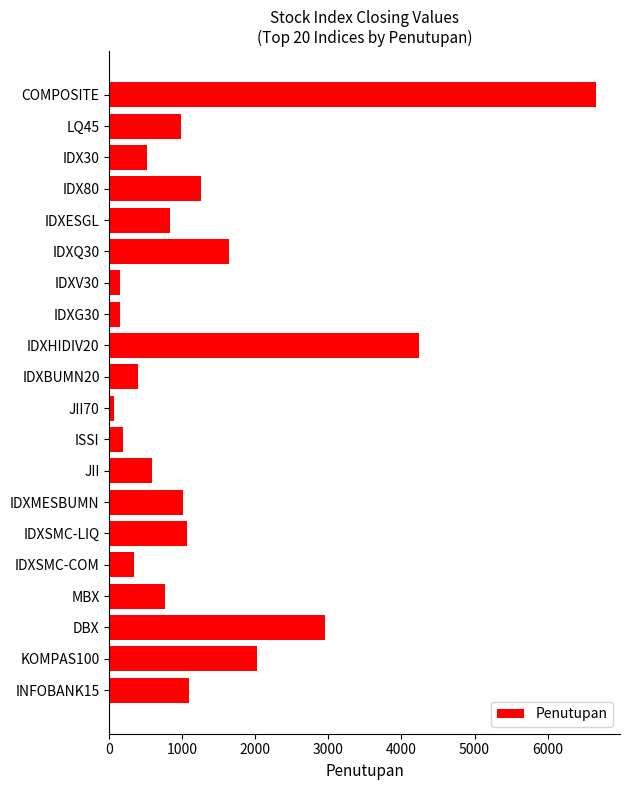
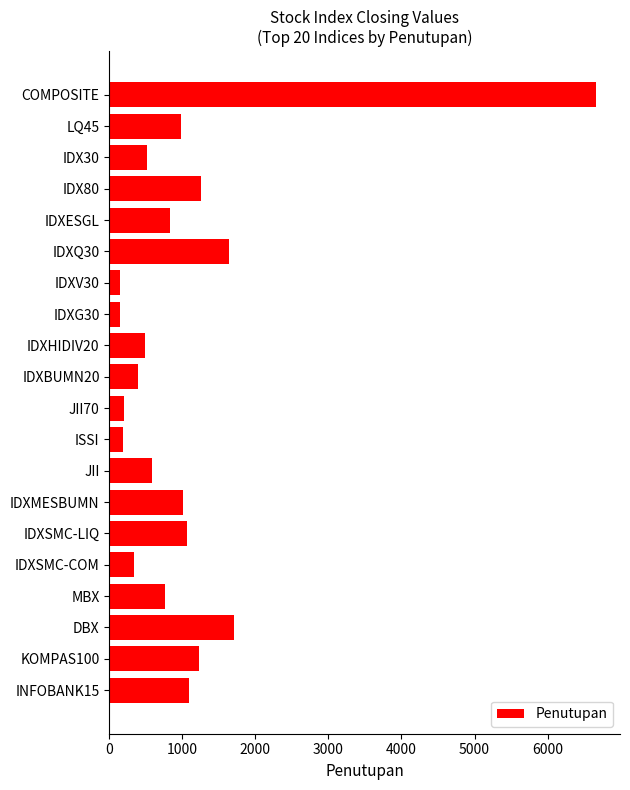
  {
    "COMPOSITE": 6700,
    "LQ45": 1000,
    "IDX30": 500,
    "IDX80": 1200,
    "IDXESGL": 800,
    "IDXQ30": 1600,
    "IDXV30": 100,
    "IDXG30": 100,
-   "IDXHIDIV20": 4200,
+   "IDXHIDIV20": 500,
    "IDXBUMN20": 400,
-   "JII70": 100,
+   "JII70": 200,
    "ISSI": 200,
    "JII": 600,
    "IDXMESBUMN": 1000,
    "IDXSMC-LIQ": 1100,
    "IDXSMC-COM": 300,
    "MBX": 800,
-   "DBX": 2900,
-   "KOMPAS100": 2000,
+   "DBX": 1700,
+   "KOMPAS100": 1200,
    "INFOBANK15": 1100
  }
